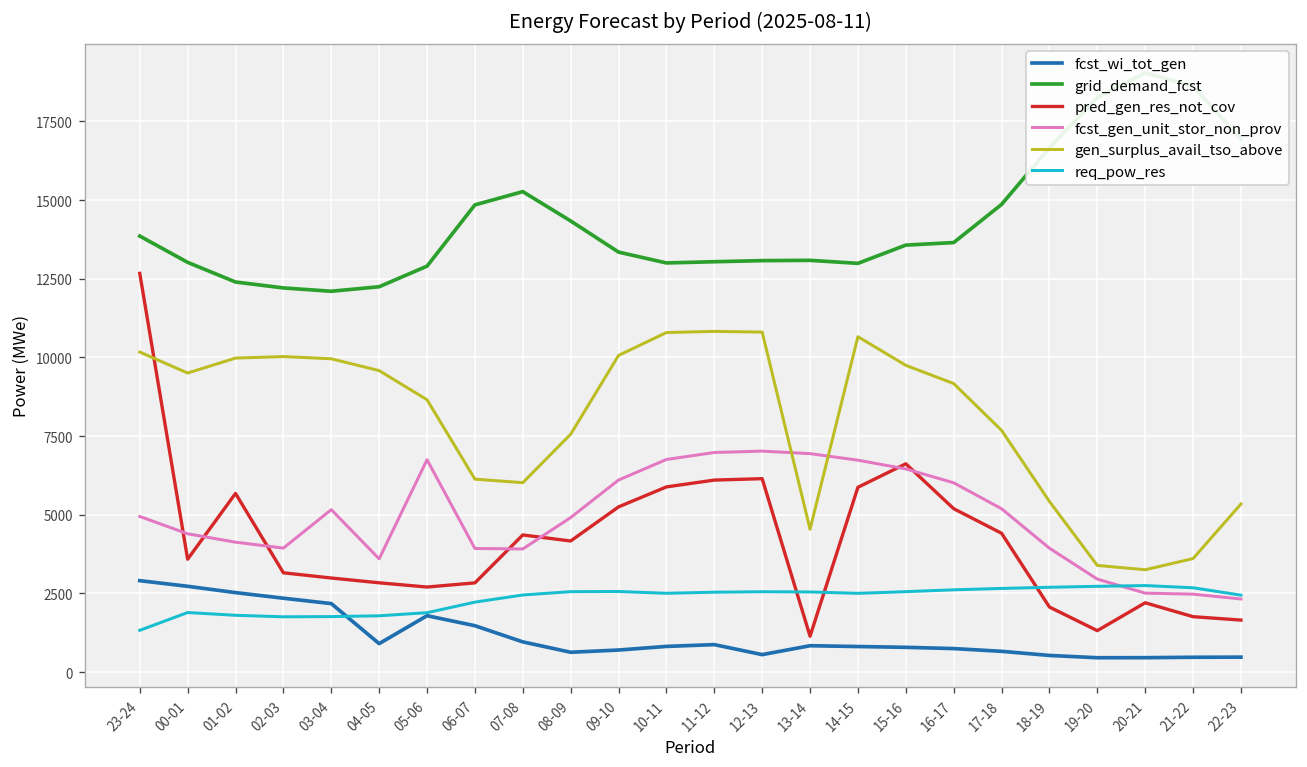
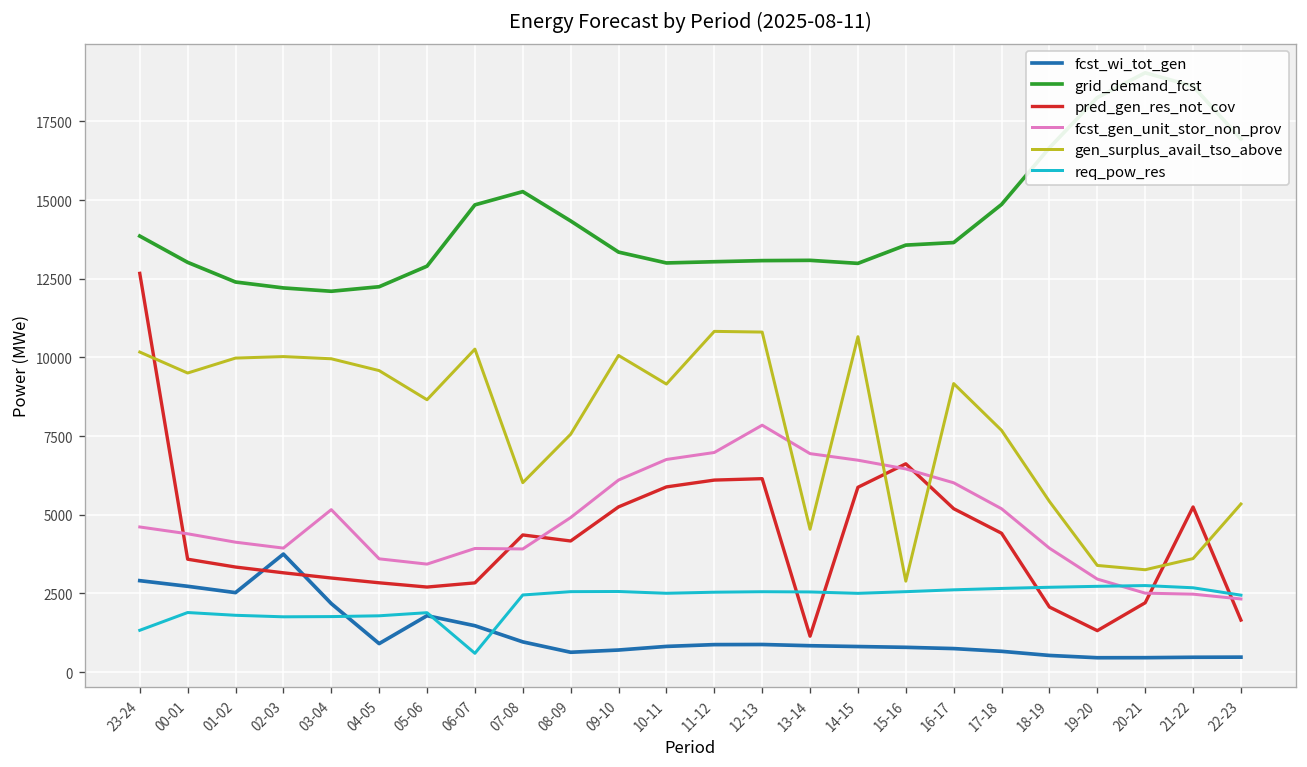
  {
    "fcst_wi_tot_gen": {
      "23-24": 2900,
      "00-01": 2700,
      "01-02": 2500,
-     "02-03": 2300,
+     "02-03": 3700,
      "03-04": 2200,
      "04-05": 900,
      "06-07": 1500,
      "07-08": 1000,
      "08-09": 600,
      "09-10": 700,
      "10-11": 800,
      "11-12": 900,
-     "12-13": 600,
+     "12-13": 900,
      "13-14": 800,
      "14-15": 800,
      "15-16": 800,
      "16-17": 700,
      "17-18": 700,
      "18-19": 500,
      "19-20": 500,
      "20-21": 500,
      "21-22": 500,
      "22-23": 500
    },
    "grid_demand_fcst": {
      "23-24": 13900,
      "00-01": 13000,
      "01-02": 12400,
      "02-03": 12200,
      "03-04": 12100,
      "04-05": 12200,
      "05-06": 12900,
      "06-07": 14800,
      "07-08": 15300,
      "08-09": 14300,
      "09-10": 13300,
      "10-11": 13000,
      "11-12": 13000,
      "12-13": 13100,
      "13-14": 13100,
      "14-15": 13000,
      "15-16": 13600,
      "16-17": 13700,
      "17-18": 14900
    },
    "pred_gen_res_not_cov": {
      "23-24": 12700,
      "00-01": 3600,
-     "01-02": 5700,
+     "01-02": 3300,
      "02-03": 3200,
      "03-04": 3000,
      "04-05": 2800,
      "05-06": 2700,
      "06-07": 2800,
      "07-08": 4400,
      "08-09": 4200,
      "09-10": 5200,
      "10-11": 5900,
      "11-12": 6100,
      "12-13": 6100,
      "13-14": 1100,
      "14-15": 5900,
      "15-16": 6600,
      "16-17": 5200,
      "17-18": 4400,
      "18-19": 2100,
      "19-20": 1300,
      "20-21": 2200,
-     "21-22": 1800,
+     "21-22": 5200,
      "22-23": 1700
    },
    "fcst_gen_unit_stor_non_prov": {
-     "23-24": 4900,
+     "23-24": 4600,
      "00-01": 4400,
      "01-02": 4100,
      "02-03": 3900,
      "03-04": 5200,
      "04-05": 3600,
-     "05-06": 6700,
+     "05-06": 3400,
      "06-07": 3900,
      "07-08": 3900,
      "08-09": 4900,
      "09-10": 6100,
      "10-11": 6800,
      "11-12": 7000,
-     "12-13": 7000,
+     "12-13": 7800,
      "13-14": 6900,
      "14-15": 6700,
      "15-16": 6500,
      "16-17": 6000,
      "17-18": 5200,
      "18-19": 3900,
      "19-20": 3000,
      "20-21": 2500,
      "21-22": 2500,
      "22-23": 2300
    },
    "gen_surplus_avail_tso_above": {
      "23-24": 10200,
      "00-01": 9500,
      "01-02": 10000,
      "02-03": 10000,
      "03-04": 10000,
      "04-05": 9600,
      "05-06": 8700,
-     "06-07": 6100,
+     "06-07": 10300,
      "07-08": 6000,
      "08-09": 7600,
      "09-10": 10100,
-     "10-11": 10800,
+     "10-11": 9200,
      "11-12": 10800,
      "12-13": 10800,
      "13-14": 4500,
      "14-15": 10700,
-     "15-16": 9700,
+     "15-16": 2900,
      "16-17": 9200,
      "17-18": 7700,
      "18-19": 5400,
      "19-20": 3400,
      "20-21": 3300,
      "21-22": 3600,
      "22-23": 5300
    },
    "req_pow_res": {
      "23-24": 1300,
      "00-01": 1900,
      "01-02": 1800,
      "02-03": 1800,
      "03-04": 1800,
      "04-05": 1800,
-     "06-07": 2200,
+     "06-07": 600,
      "07-08": 2400,
      "08-09": 2600,
      "09-10": 2600,
      "10-11": 2500,
      "11-12": 2500,
      "12-13": 2600,
      "13-14": 2500,
      "14-15": 2500,
      "15-16": 2600,
      "16-17": 2600,
      "17-18": 2700,
      "18-19": 2700,
      "19-20": 2700,
      "20-21": 2700,
      "21-22": 2700,
      "22-23": 2400
    }
  }
